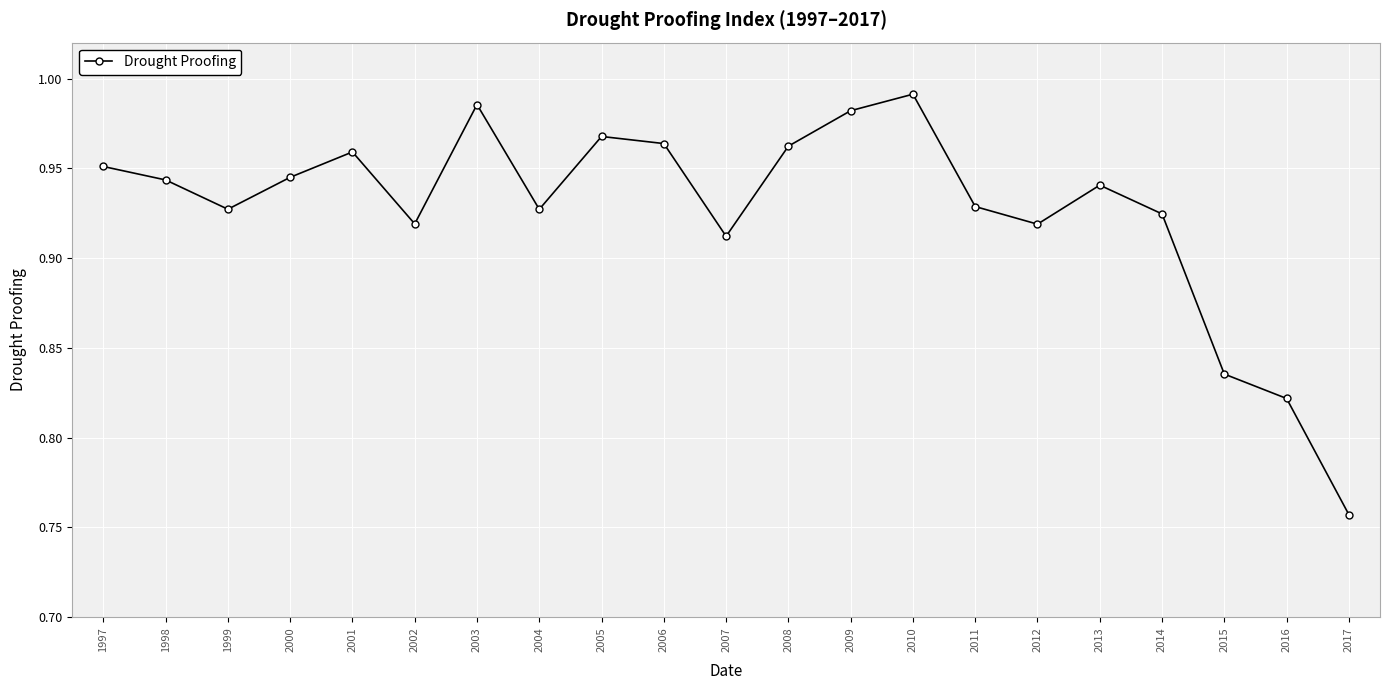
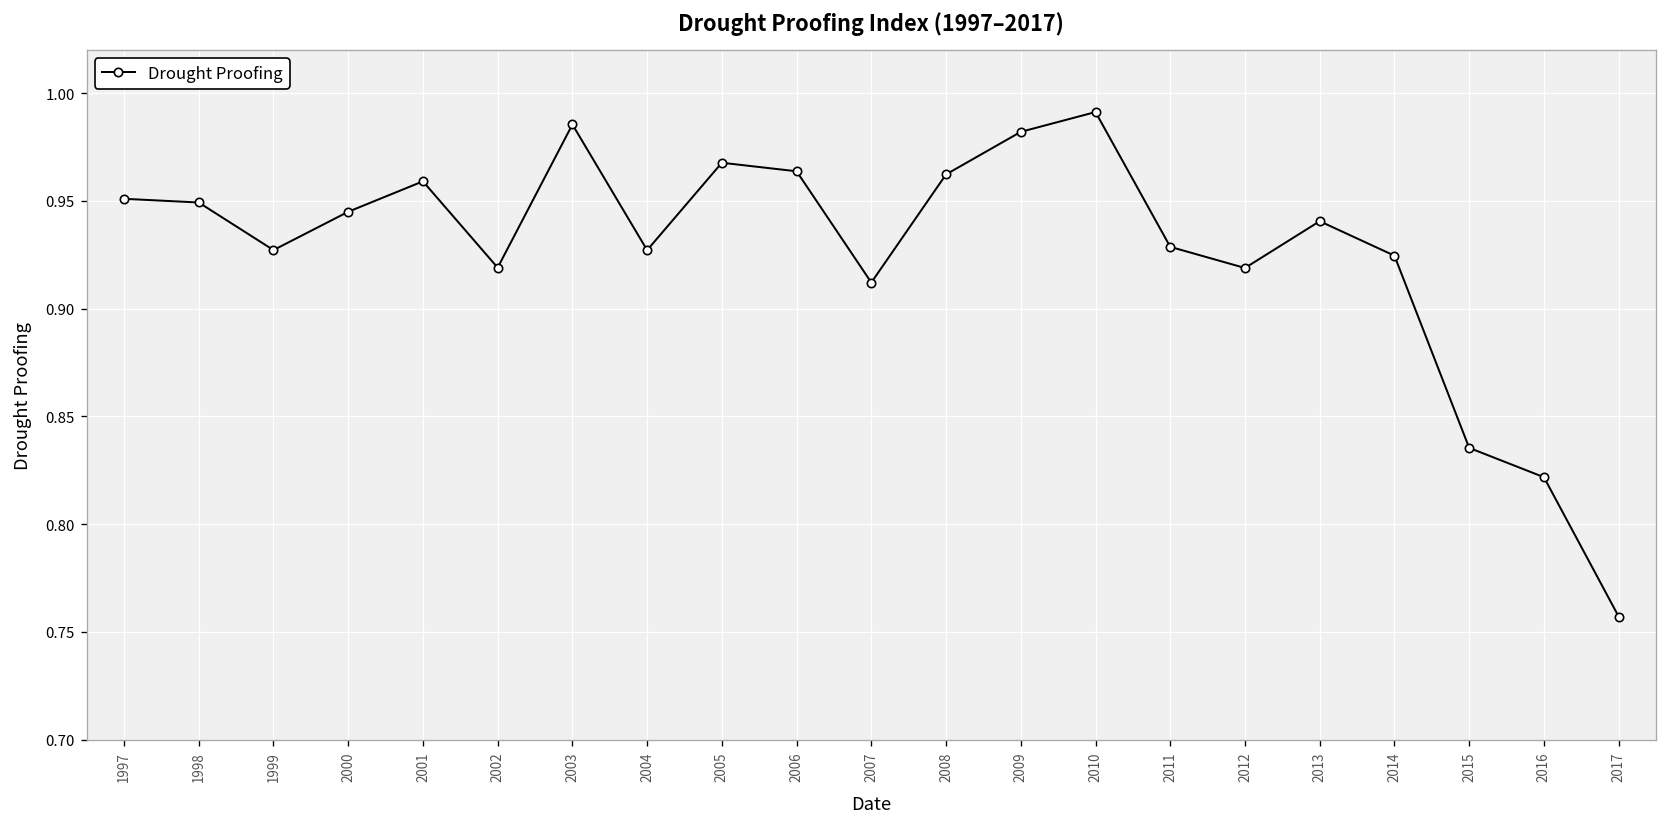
  {
    "1997": 0.951,
-   "1998": 0.944,
+   "1998": 0.949,
    "1999": 0.927,
    "2000": 0.945,
    "2001": 0.959,
    "2002": 0.919,
    "2003": 0.986,
    "2004": 0.927,
    "2005": 0.968,
    "2006": 0.964,
    "2007": 0.912,
    "2008": 0.962,
    "2009": 0.982,
    "2010": 0.991,
    "2011": 0.929,
    "2012": 0.919,
    "2013": 0.941,
    "2014": 0.925,
    "2015": 0.835,
    "2016": 0.822,
    "2017": 0.757
  }
